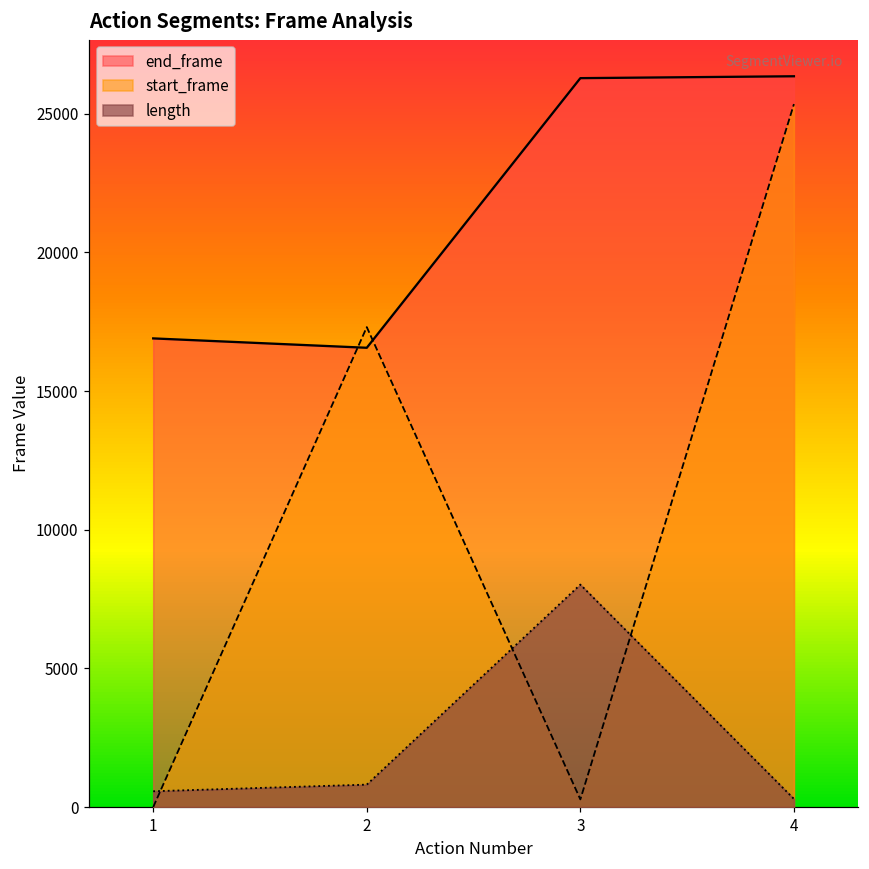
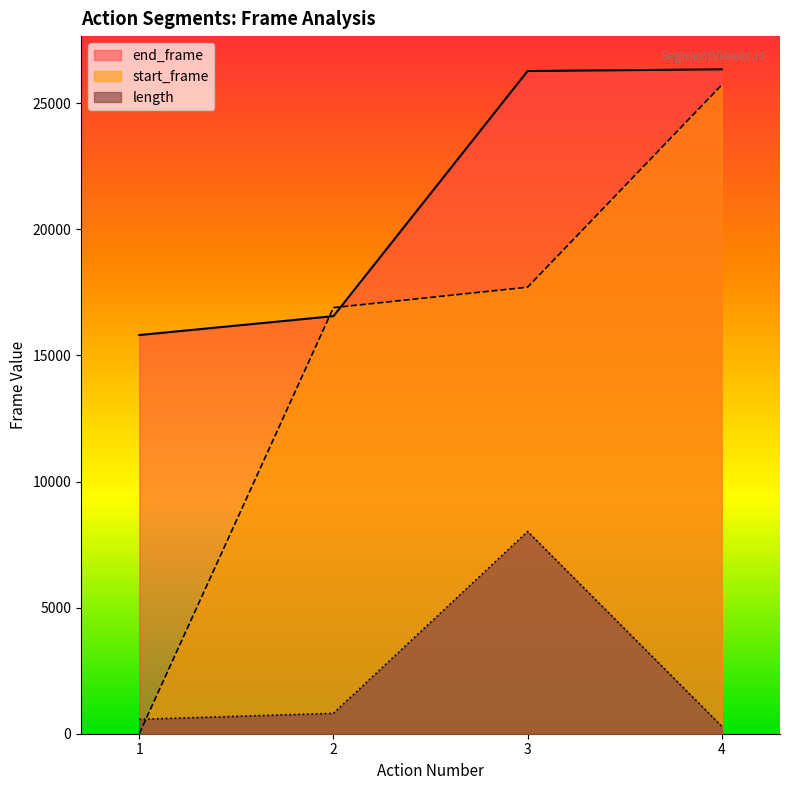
  {
    "end_frame": {
-     "1": 16900,
+     "1": 15800,
      "2": 16600,
      "3": 26300,
      "4": 26300
    },
    "start_frame": {
      "1": 0,
-     "2": 17300,
-     "3": 300,
-     "4": 25300
+     "2": 16900,
+     "3": 17700,
+     "4": 25700
    },
    "length": {
      "1": 600,
      "2": 800,
      "3": 8000,
      "4": 300
    }
  }
